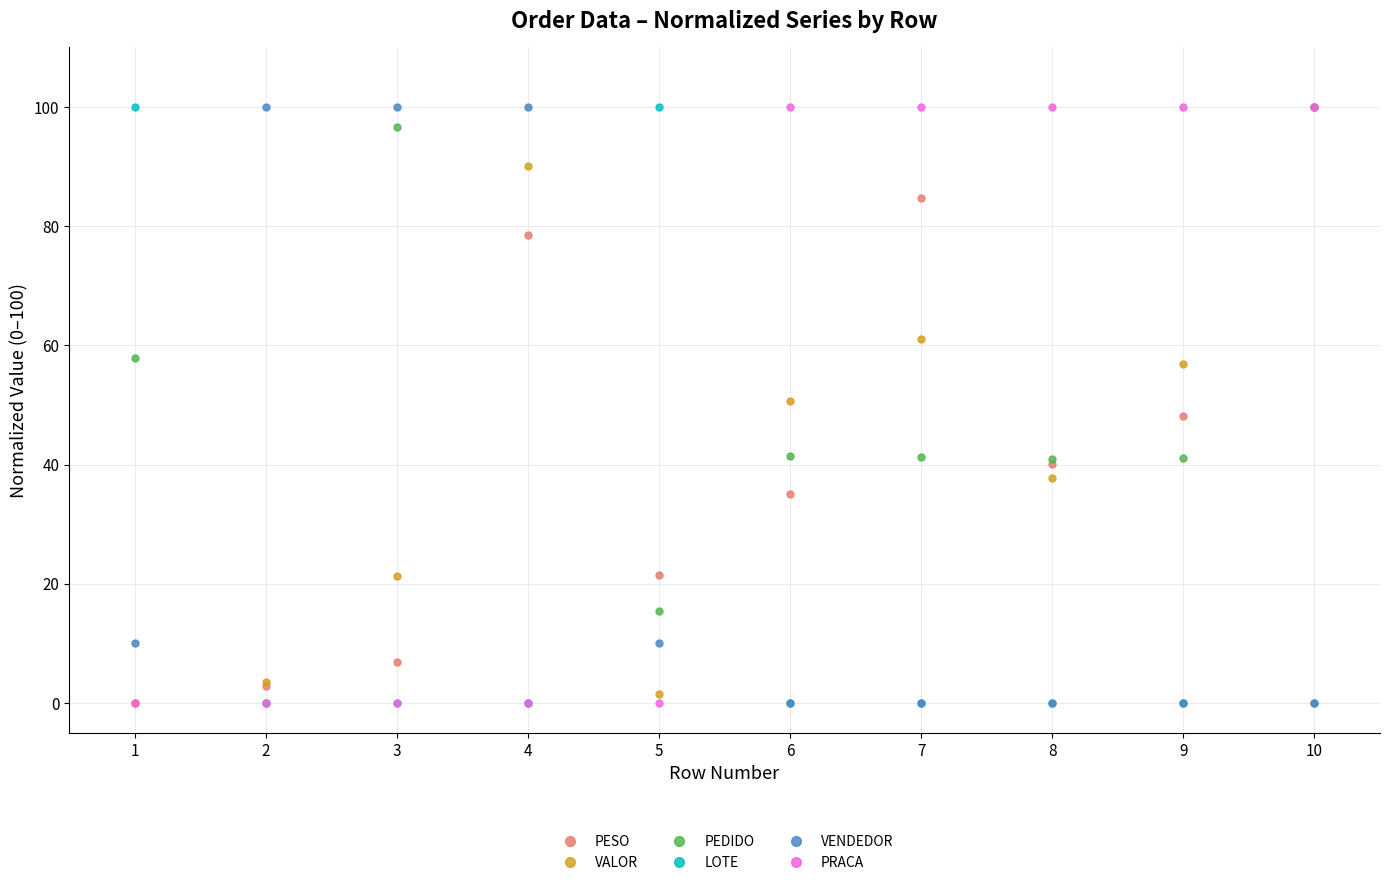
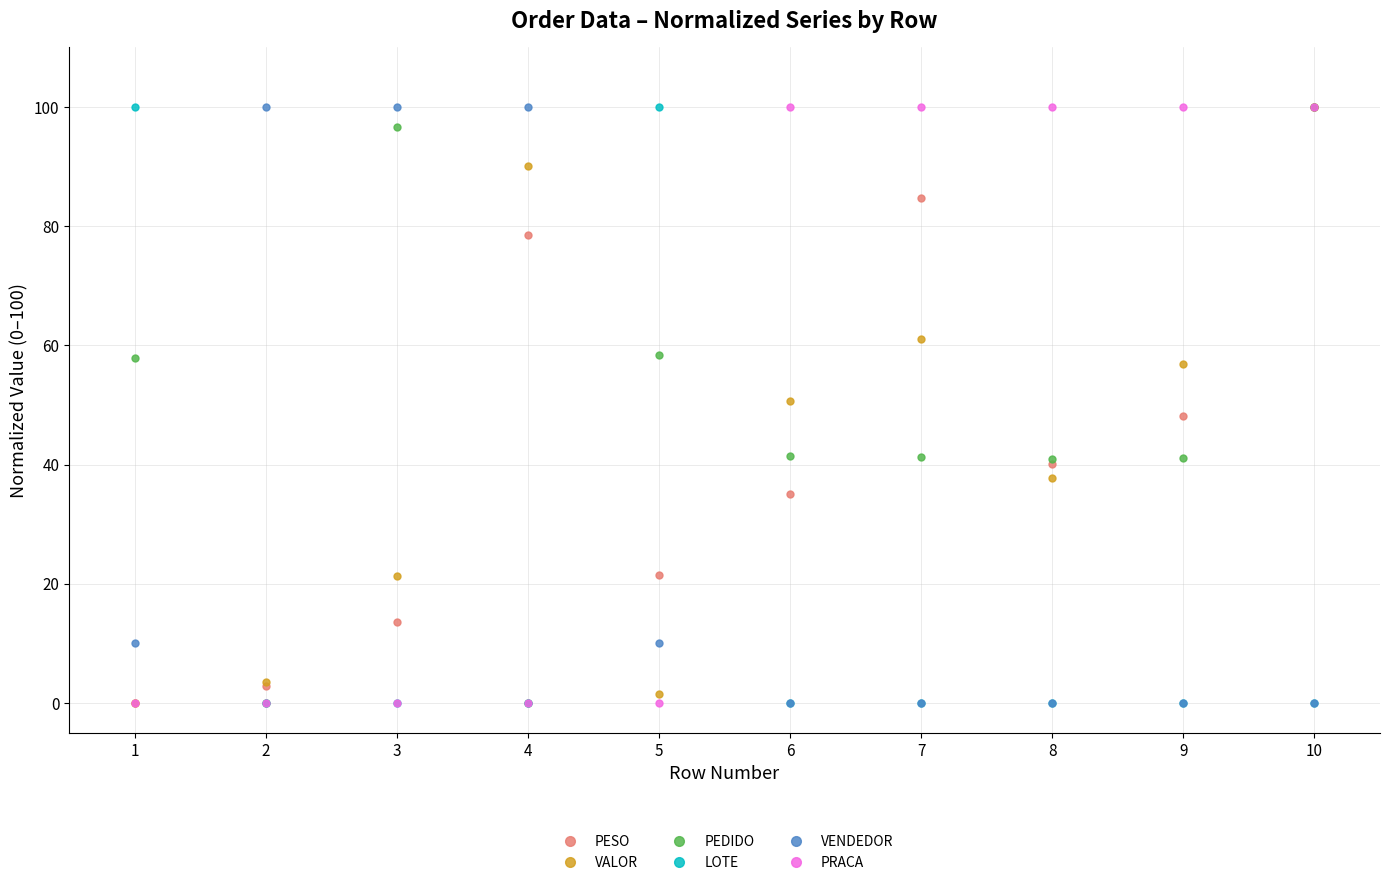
  {
    "PESO": {
      "2": 3,
-     "3": 7,
+     "3": 14,
      "4": 79,
      "5": 22,
      "6": 35,
      "7": 85,
      "8": 40,
      "9": 48
    },
    "VALOR": {
      "2": 3,
      "3": 21,
      "4": 90,
      "5": 2,
      "6": 51,
      "7": 61,
      "8": 38,
      "9": 57
    },
    "PEDIDO": {
      "1": 58,
      "3": 97,
-     "5": 15,
+     "5": 58,
      "6": 41,
      "7": 41,
      "8": 41,
      "9": 41
    },
    "LOTE": {
      "1": 100,
      "5": 100
    },
    "VENDEDOR": {
      "1": 10,
      "2": 100,
      "3": 100,
      "4": 100,
      "5": 10
    },
    "PRACA": {
      "5": 0,
      "6": 100,
      "7": 100,
      "8": 100,
      "9": 100
    }
  }
